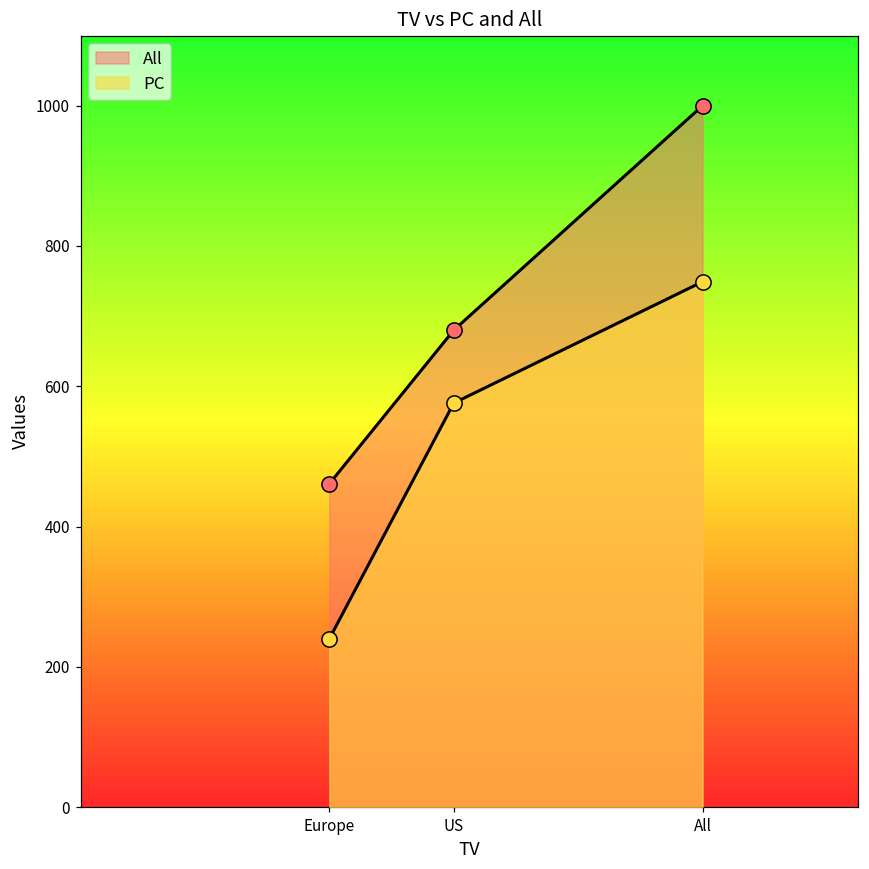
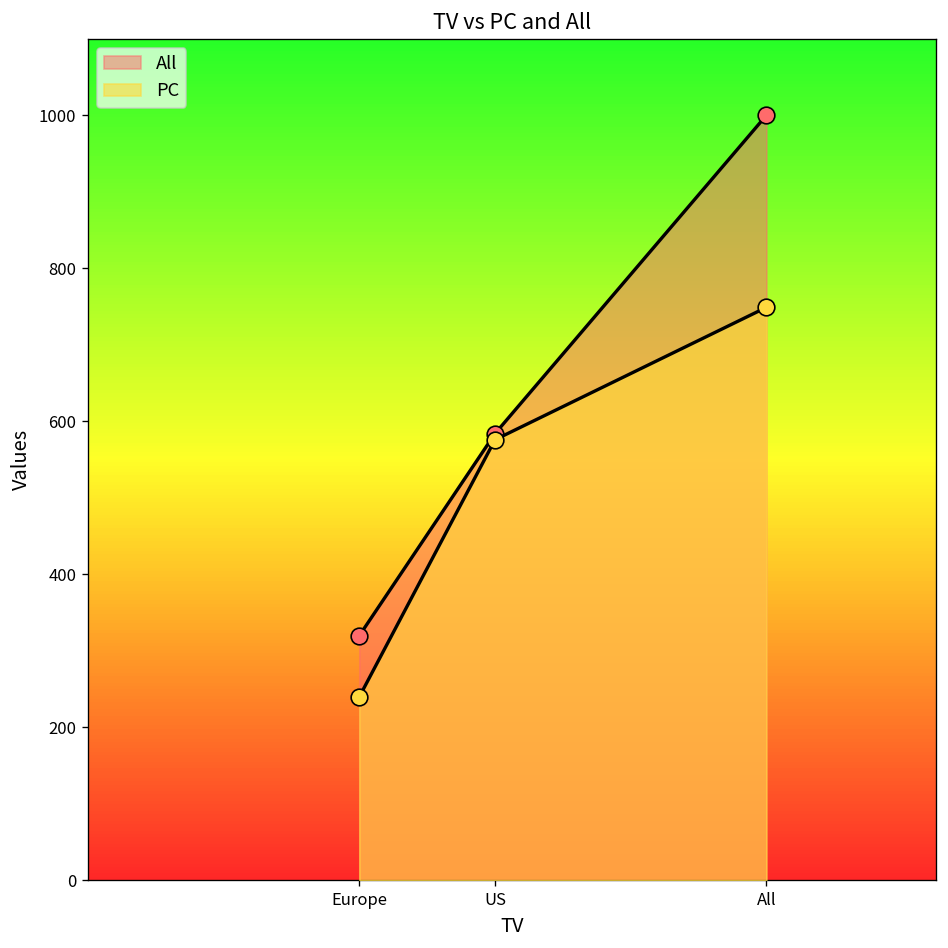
  {
    "All": {
-     "Europe": 460,
-     "US": 680,
+     "Europe": 320,
+     "US": 580,
      "All": 1000
    },
    "PC": {
      "Europe": 240,
      "US": 580,
      "All": 750
    }
  }
